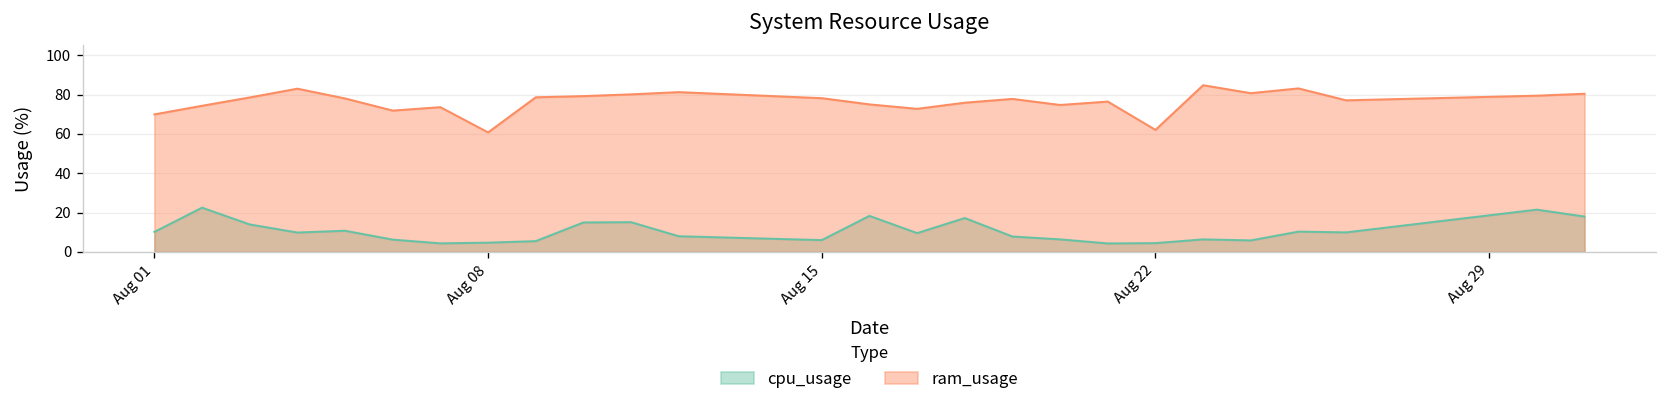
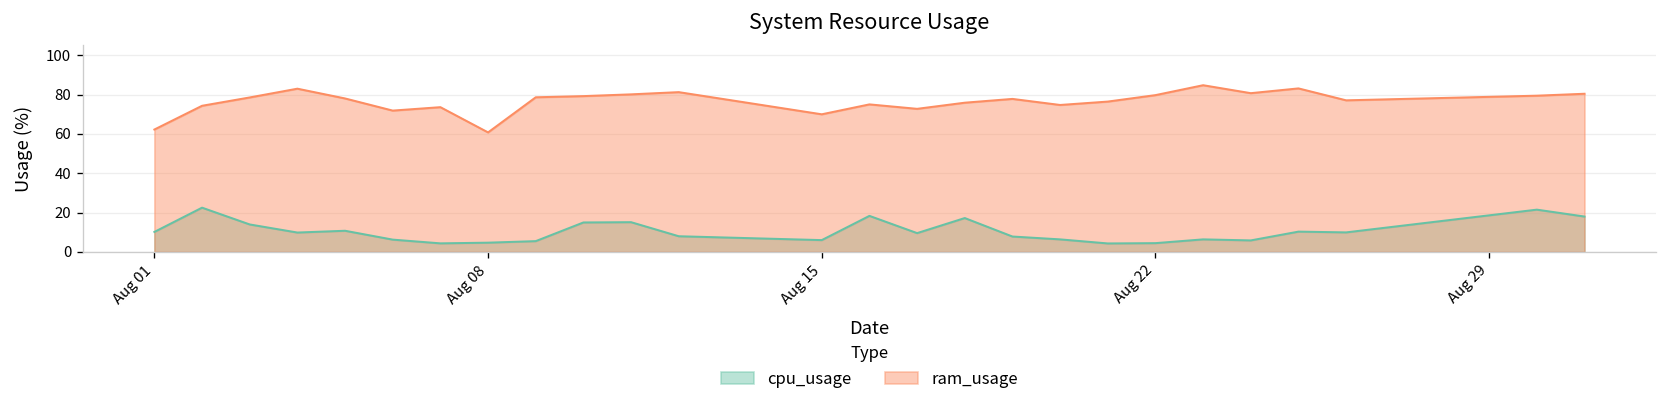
  {
    "cpu_usage": {
      "Aug 01": 10,
      "Aug 08": 5,
      "Aug 15": 6,
      "Aug 22": 4
    },
    "ram_usage": {
-     "Aug 01": 70,
+     "Aug 01": 62,
      "Aug 08": 61,
-     "Aug 15": 78,
-     "Aug 22": 62
+     "Aug 15": 70,
+     "Aug 22": 80
    }
  }
